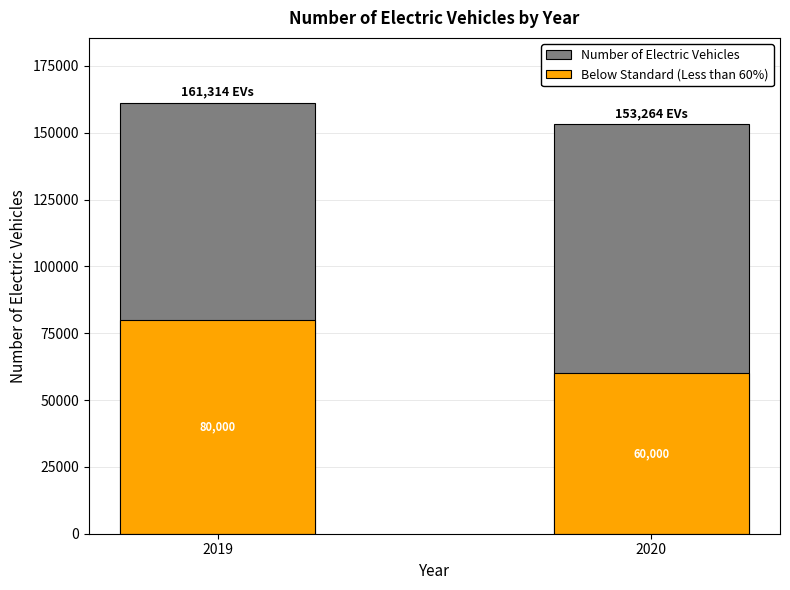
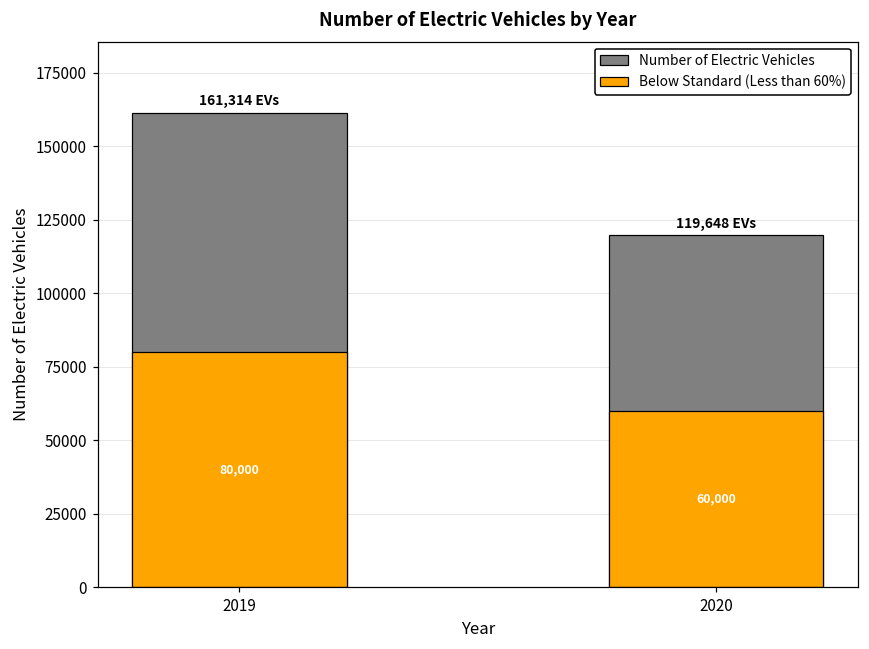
  {
    "Number of Electric Vehicles": {
      "2019": "161,314",
-     "2020": "153,264"
+     "2020": "119,648"
    }
  }
